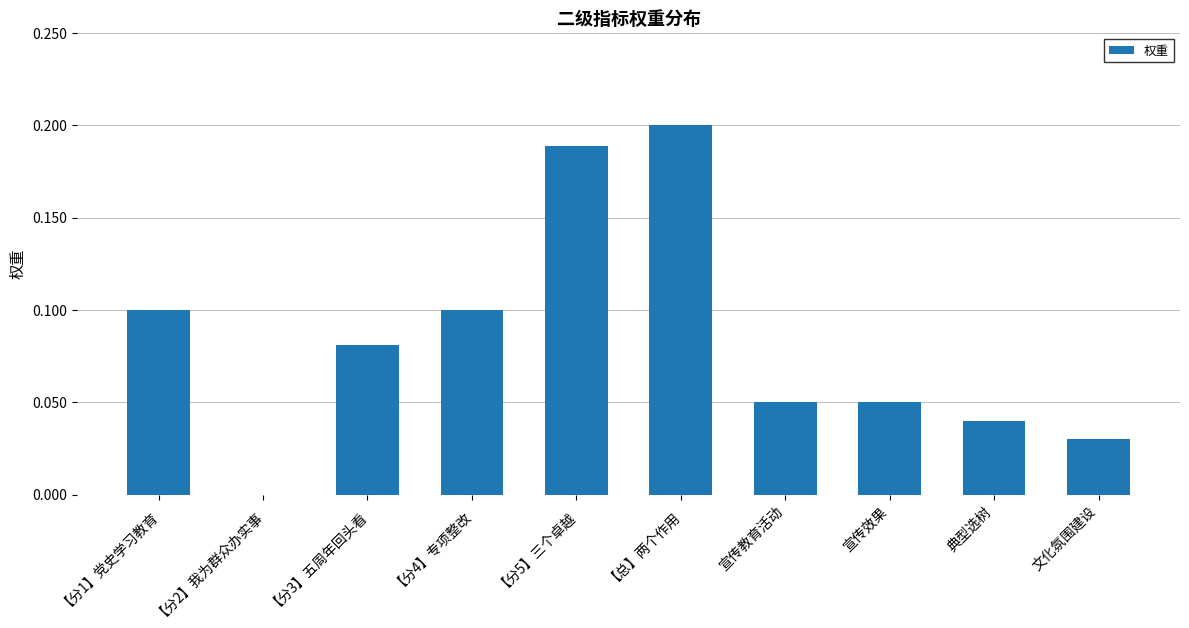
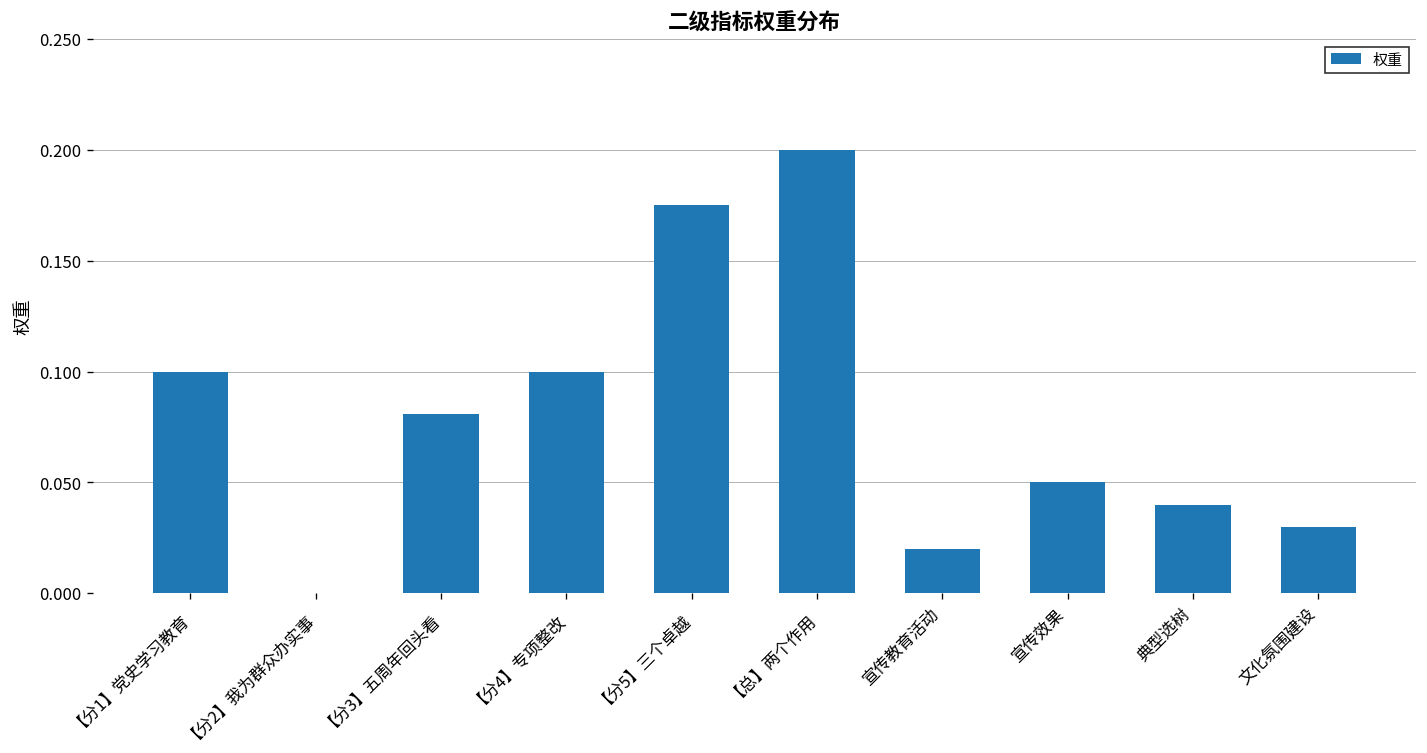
  {
    "【分1】党史学习教育": 0.100,
    "【分2】我为群众办实事": 0.000,
    "【分3】五周年回头看": 0.081,
    "【分4】专项整改": 0.100,
-   "【分5】三个卓越": 0.189,
+   "【分5】三个卓越": 0.175,
    "【总】两个作用": 0.200,
-   "宣传教育活动": 0.05,
+   "宣传教育活动": 0.02,
    "宣传效果": 0.050,
    "典型选树": 0.040,
    "文化氛围建设": 0.030
  }
